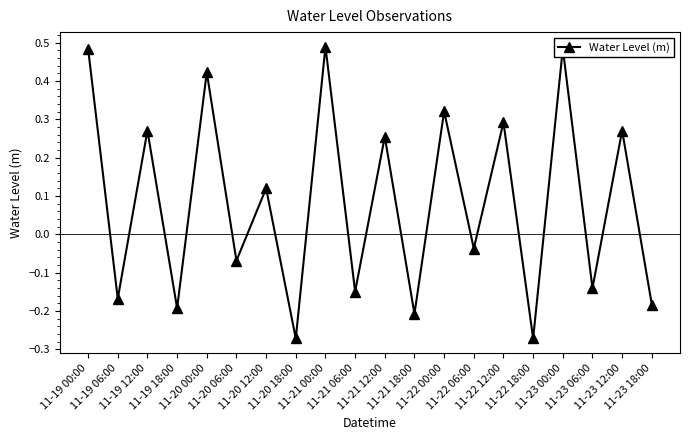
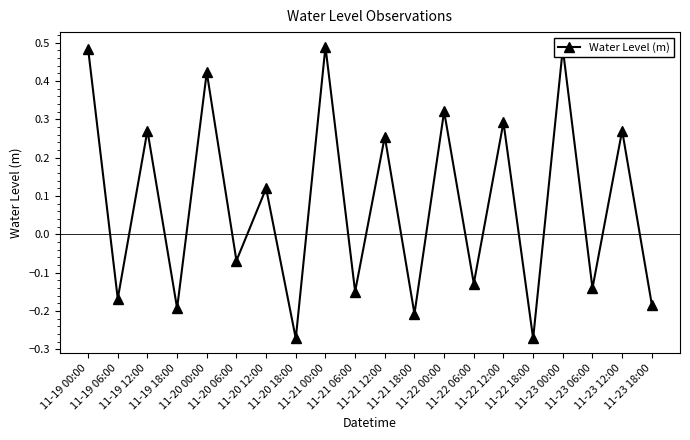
  {
    "11-19 00:00": 0.48,
    "11-19 06:00": -0.17,
    "11-19 12:00": 0.27,
    "11-19 18:00": -0.19,
    "11-20 00:00": 0.42,
    "11-20 06:00": -0.07,
    "11-20 12:00": 0.12,
    "11-20 18:00": -0.27,
    "11-21 00:00": 0.49,
    "11-21 06:00": -0.15,
    "11-21 12:00": 0.25,
    "11-21 18:00": -0.21,
    "11-22 00:00": 0.32,
-   "11-22 06:00": -0.04,
+   "11-22 06:00": -0.13,
    "11-22 12:00": 0.29,
    "11-22 18:00": -0.27,
    "11-23 06:00": -0.14,
    "11-23 12:00": 0.27,
    "11-23 18:00": -0.18
  }
